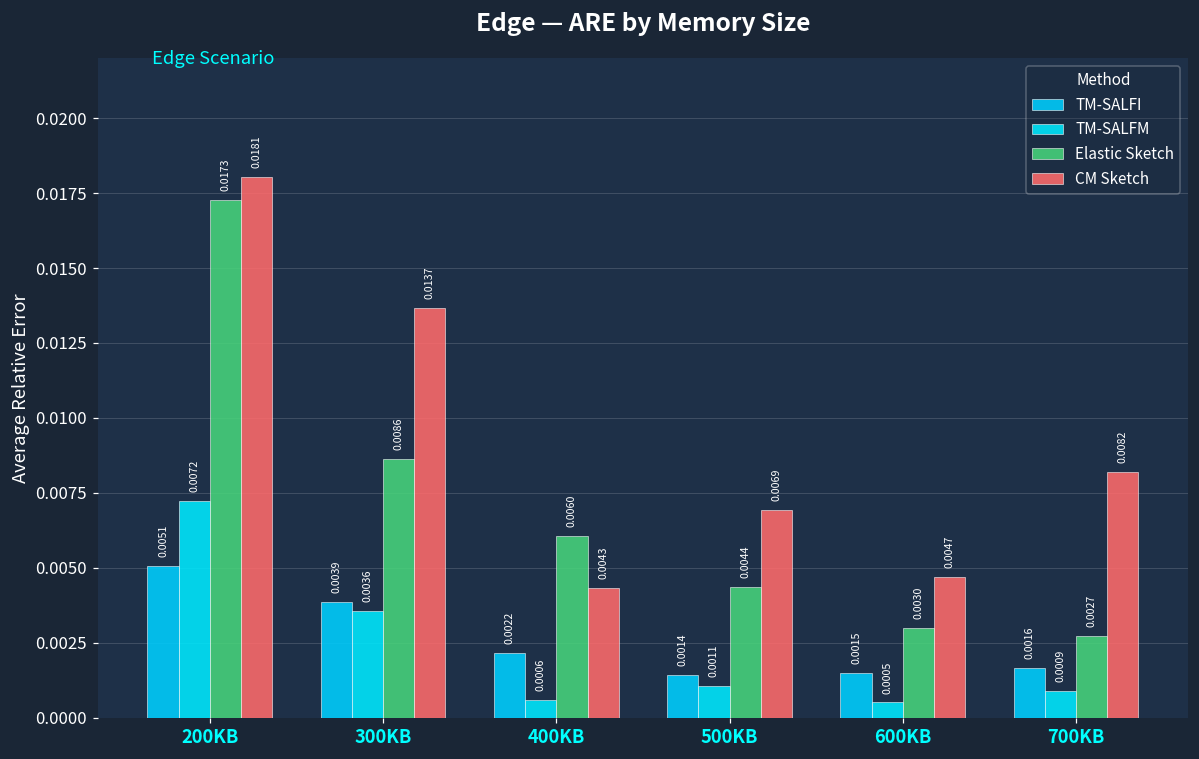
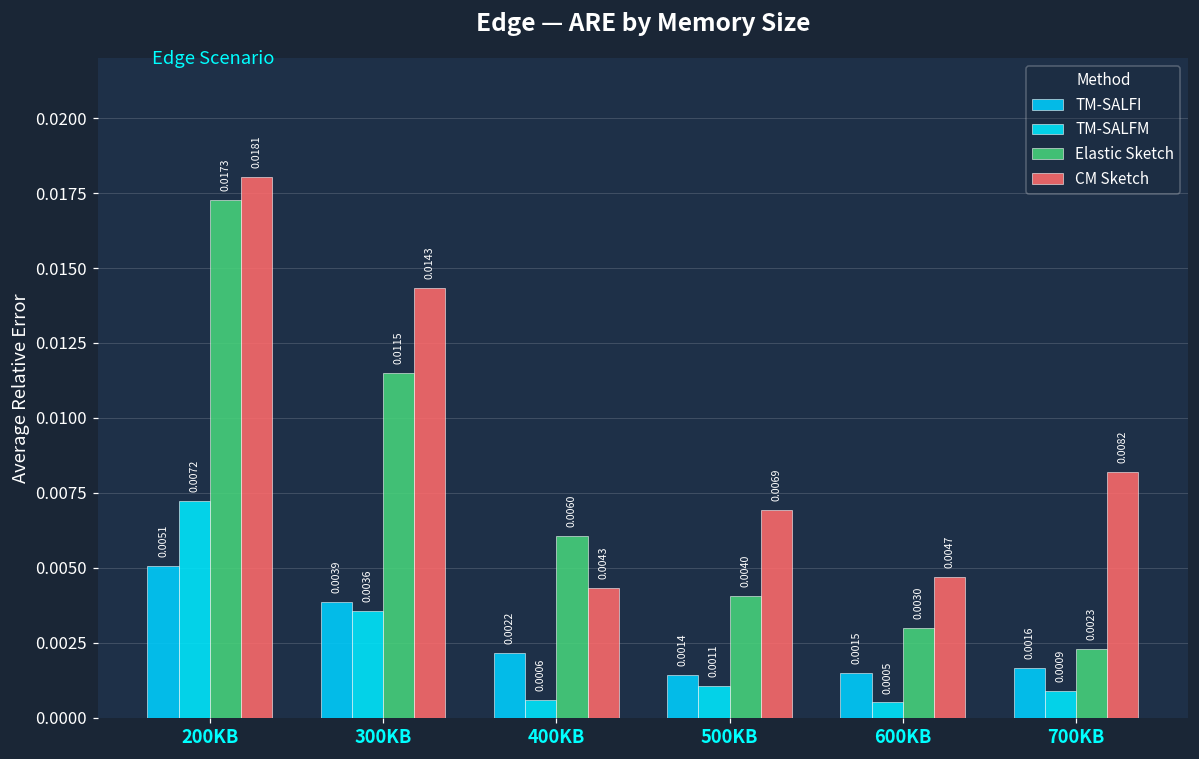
  {
    "Elastic Sketch": {
      "200KB": 0.0173,
-     "300KB": 0.0086,
+     "300KB": 0.0115,
      "400KB": 0.0060,
-     "500KB": 0.0044,
+     "500KB": 0.0040,
      "600KB": 0.0030,
-     "700KB": 0.0027
+     "700KB": 0.0023
    },
    "CM Sketch": {
      "200KB": 0.0181,
-     "300KB": 0.0137,
+     "300KB": 0.0143,
      "400KB": 0.0043,
      "500KB": 0.0069,
      "600KB": 0.0047,
      "700KB": 0.0082
    }
  }
